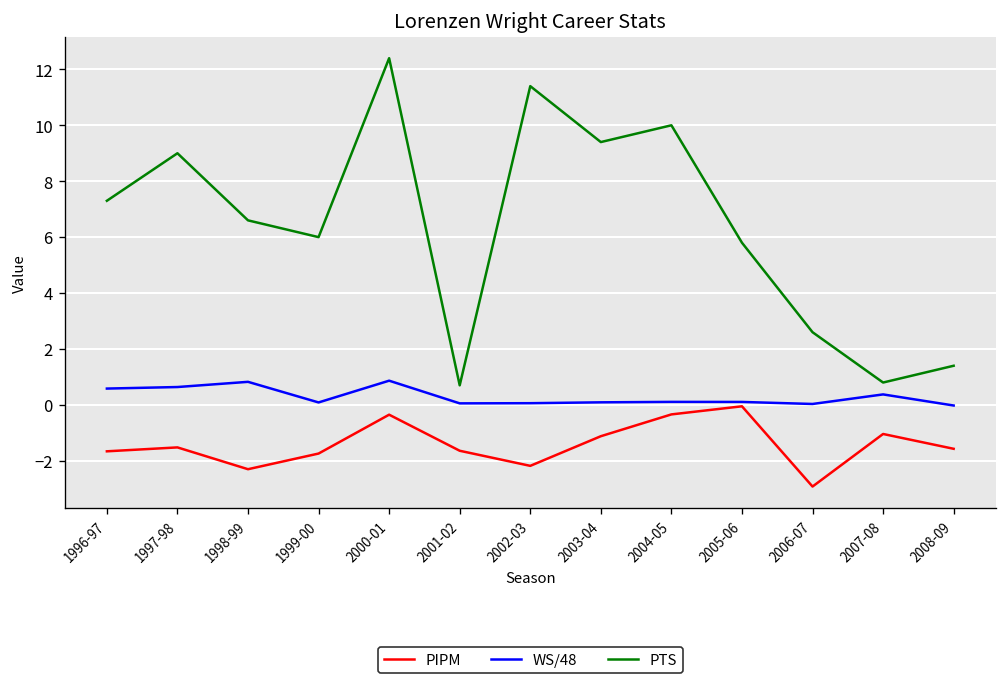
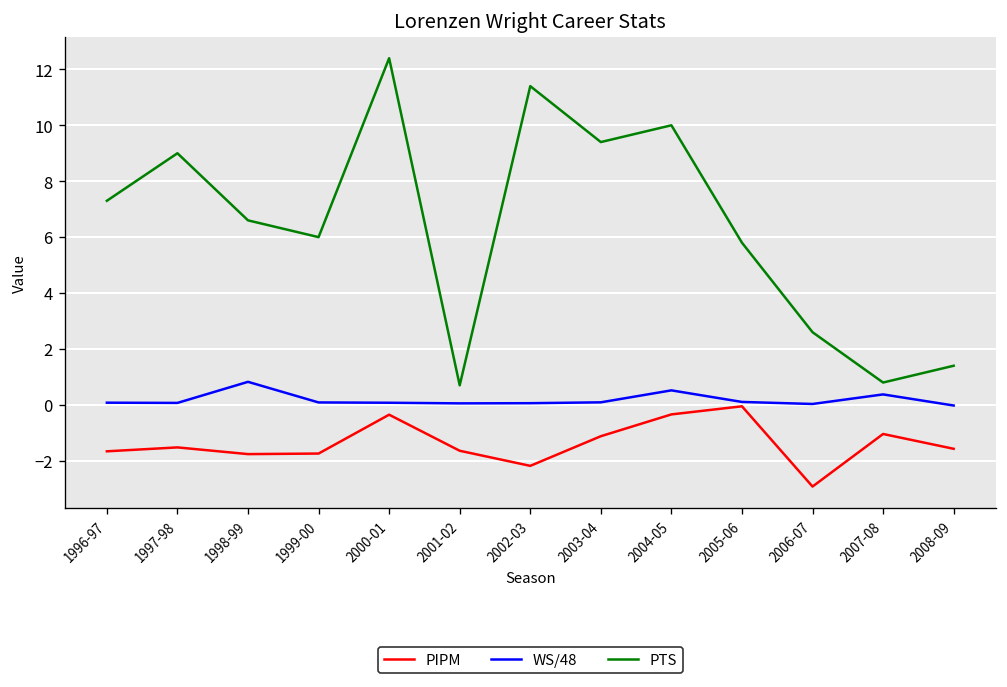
  {
    "PIPM": {
      "1996-97": -1.7,
      "1997-98": -1.5,
-     "1998-99": -2.3,
+     "1998-99": -1.8,
      "1999-00": -1.7,
      "2000-01": -0.4,
      "2001-02": -1.6,
      "2002-03": -2.2,
      "2003-04": -1.1,
      "2004-05": -0.3,
      "2005-06": -0.1,
      "2006-07": -2.9,
      "2007-08": -1.0,
      "2008-09": -1.6
    },
    "WS/48": {
-     "1996-97": 0.6,
-     "1997-98": 0.6,
+     "1996-97": 0.1,
+     "1997-98": 0.1,
      "1998-99": 0.8,
      "1999-00": 0.1,
-     "2000-01": 0.9,
+     "2000-01": 0.1,
      "2001-02": 0.1,
      "2002-03": 0.1,
      "2003-04": 0.1,
-     "2004-05": 0.1,
+     "2004-05": 0.5,
      "2005-06": 0.1,
      "2006-07": 0.0,
      "2007-08": 0.4,
      "2008-09": 0.0
    },
    "PTS": {
      "1996-97": 7.3,
      "1997-98": 9.0,
      "1998-99": 6.6,
      "1999-00": 6.0,
      "2000-01": 12.4,
      "2001-02": 0.7,
      "2002-03": 11.4,
      "2003-04": 9.4,
      "2004-05": 10.0,
      "2005-06": 5.8,
      "2006-07": 2.6,
      "2007-08": 0.8,
      "2008-09": 1.4
    }
  }
